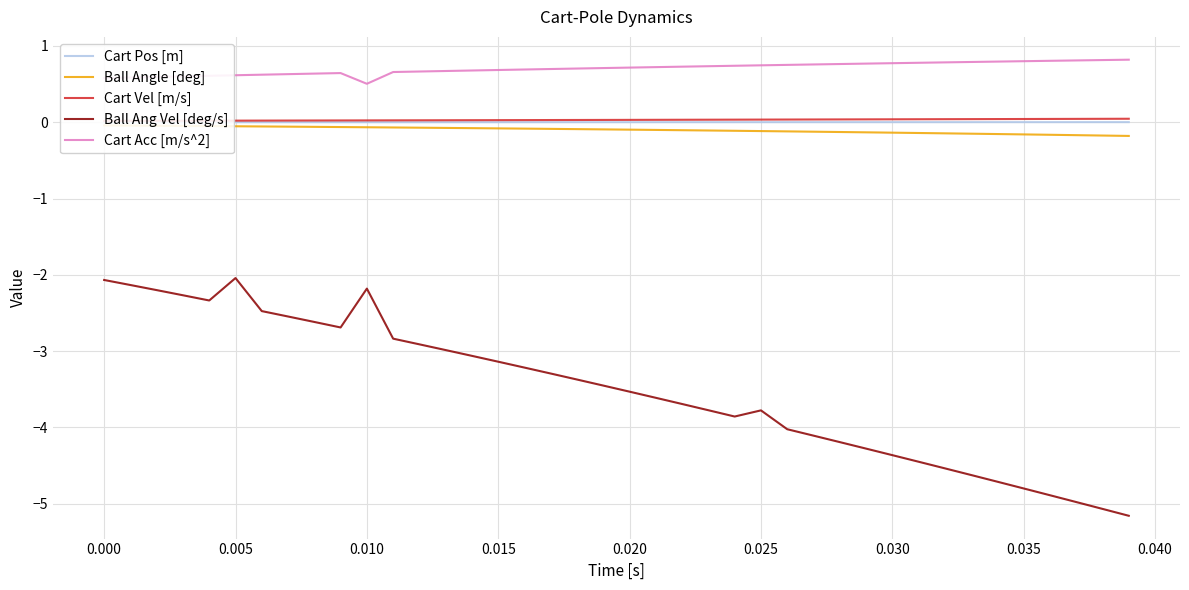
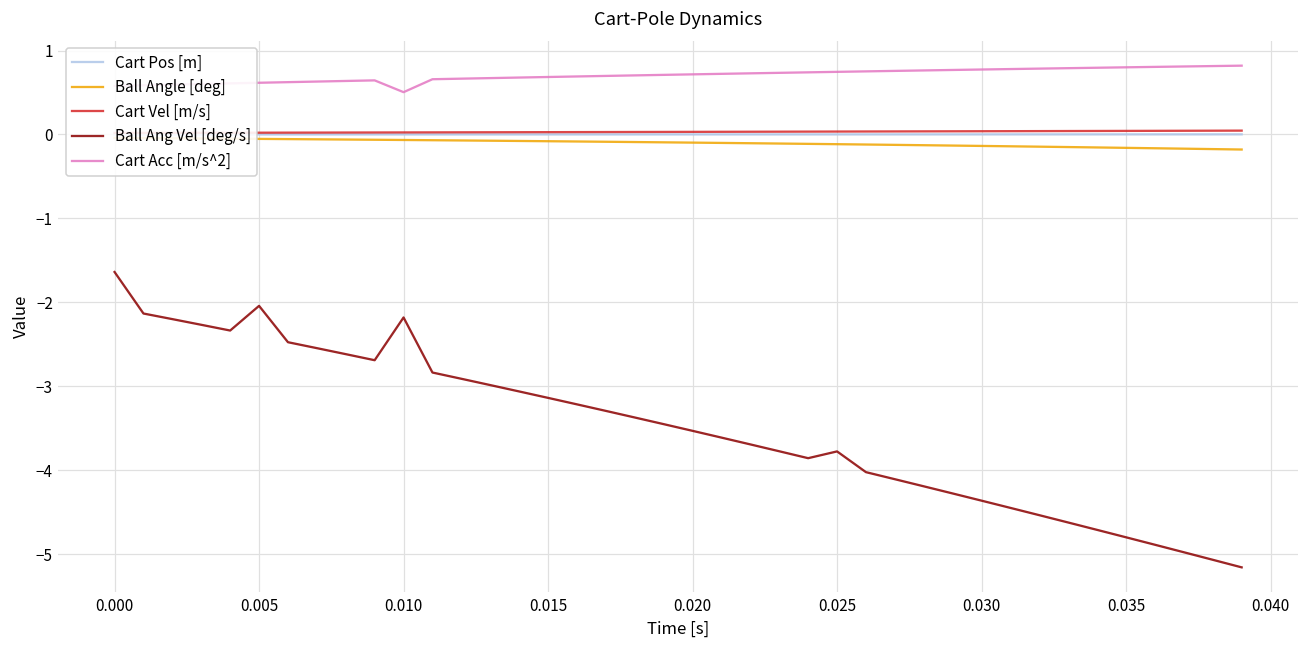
  {
    "Cart Pos [m]": {
      "0.025": 0.0,
      "0.030": 0.0,
      "0.035": 0.0
    },
    "Ball Angle [deg]": {
      "0.005": -0.1,
      "0.010": -0.1,
      "0.015": -0.1,
      "0.020": -0.1,
      "0.025": -0.1,
      "0.030": -0.1,
      "0.035": -0.2
    },
    "Cart Vel [m/s]": {
      "0.025": 0.0,
      "0.030": 0.0,
      "0.035": 0.0
    },
    "Ball Ang Vel [deg/s]": {
-     "0.000": -2.1,
+     "0.000": -1.6,
      "0.005": -2.0,
      "0.010": -2.2,
      "0.015": -3.1,
      "0.020": -3.5,
      "0.025": -3.8,
      "0.030": -4.4,
      "0.035": -4.8
    },
    "Cart Acc [m/s^2]": {
      "0.005": 0.6,
      "0.010": 0.5,
      "0.015": 0.7,
      "0.020": 0.7,
      "0.025": 0.7,
      "0.030": 0.8,
      "0.035": 0.8
    }
  }
